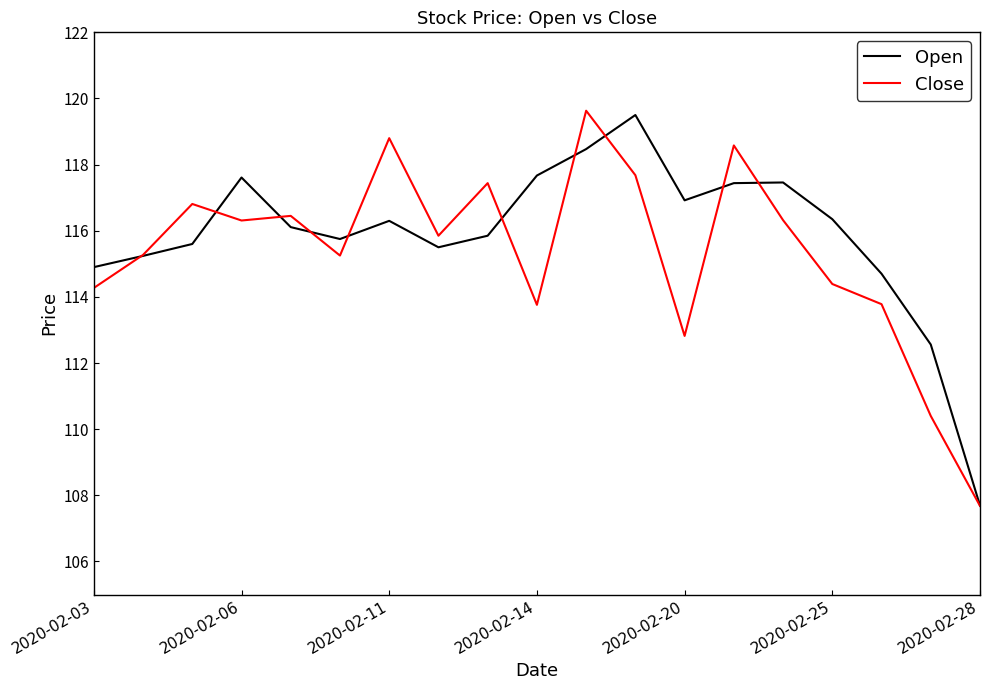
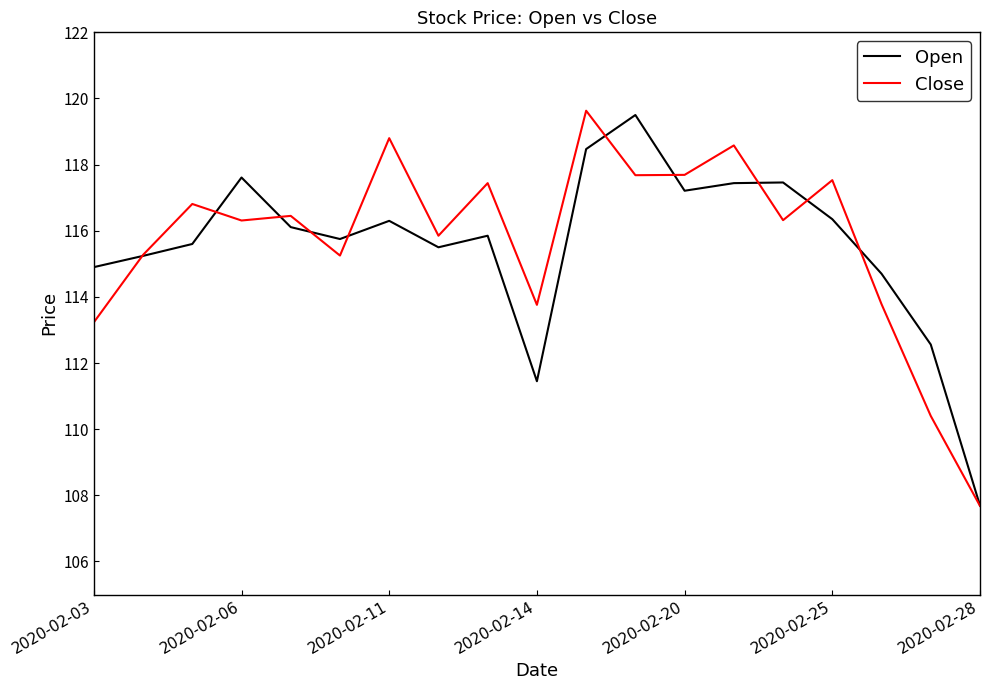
  {
    "Open": {
      "2020-02-03": 114.9,
      "2020-02-06": 117.6,
      "2020-02-11": 116.3,
-     "2020-02-14": 117.7,
-     "2020-02-20": 116.9,
+     "2020-02-14": 111.5,
+     "2020-02-20": 117.2,
      "2020-02-25": 116.4
    },
    "Close": {
-     "2020-02-03": 114.3,
+     "2020-02-03": 113.2,
      "2020-02-06": 116.3,
      "2020-02-11": 118.8,
      "2020-02-14": 113.8,
-     "2020-02-20": 112.8,
-     "2020-02-25": 114.4
+     "2020-02-20": 117.7,
+     "2020-02-25": 117.5
    }
  }
